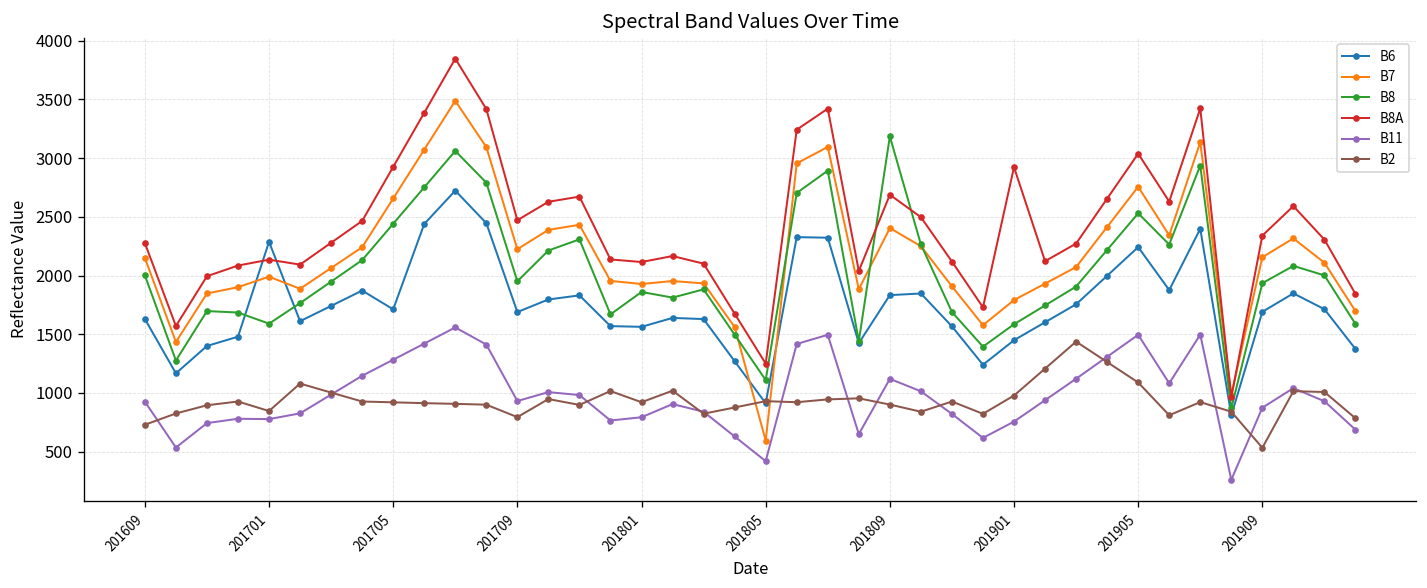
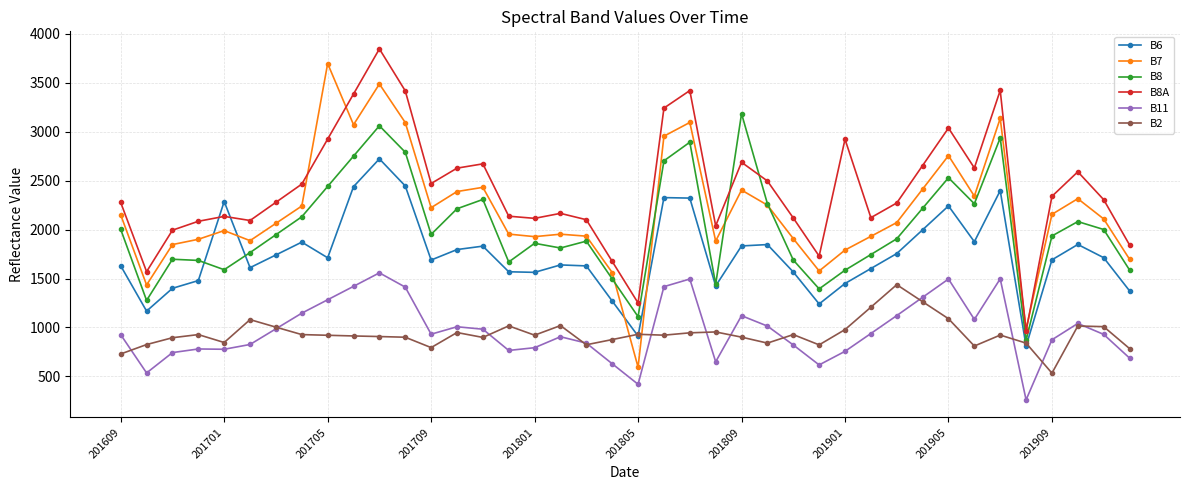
  {
    "B6": {
      "201609": 1600,
      "201701": 2300,
      "201705": 1700,
      "201709": 1700,
      "201801": 1600,
      "201809": 1800,
      "201901": 1400,
      "201905": 2200,
      "201909": 1700
    },
    "B7": {
      "201609": 2200,
      "201701": 2000,
-     "201705": 2700,
+     "201705": 3700,
      "201709": 2200,
      "201801": 1900,
      "201805": 600,
      "201809": 2400,
      "201901": 1800,
      "201905": 2800,
      "201909": 2200
    },
    "B8": {
      "201609": 2000,
      "201701": 1600,
      "201705": 2400,
      "201709": 2000,
      "201801": 1900,
      "201805": 1100,
      "201809": 3200,
      "201901": 1600,
      "201905": 2500,
      "201909": 1900
    },
    "B8A": {
      "201609": 2300,
      "201701": 2100,
      "201705": 2900,
      "201709": 2500,
      "201801": 2100,
      "201805": 1300,
      "201809": 2700,
      "201901": 2900,
      "201905": 3000,
      "201909": 2300
    },
    "B11": {
      "201609": 900,
      "201701": 800,
      "201705": 1300,
      "201709": 900,
      "201801": 800,
      "201805": 400,
      "201809": 1100,
      "201901": 800,
      "201905": 1500,
      "201909": 900
    },
    "B2": {
      "201609": 700,
      "201701": 800,
      "201705": 900,
      "201709": 800,
      "201801": 900,
      "201809": 900,
      "201901": 1000,
      "201905": 1100,
      "201909": 500
    }
  }
